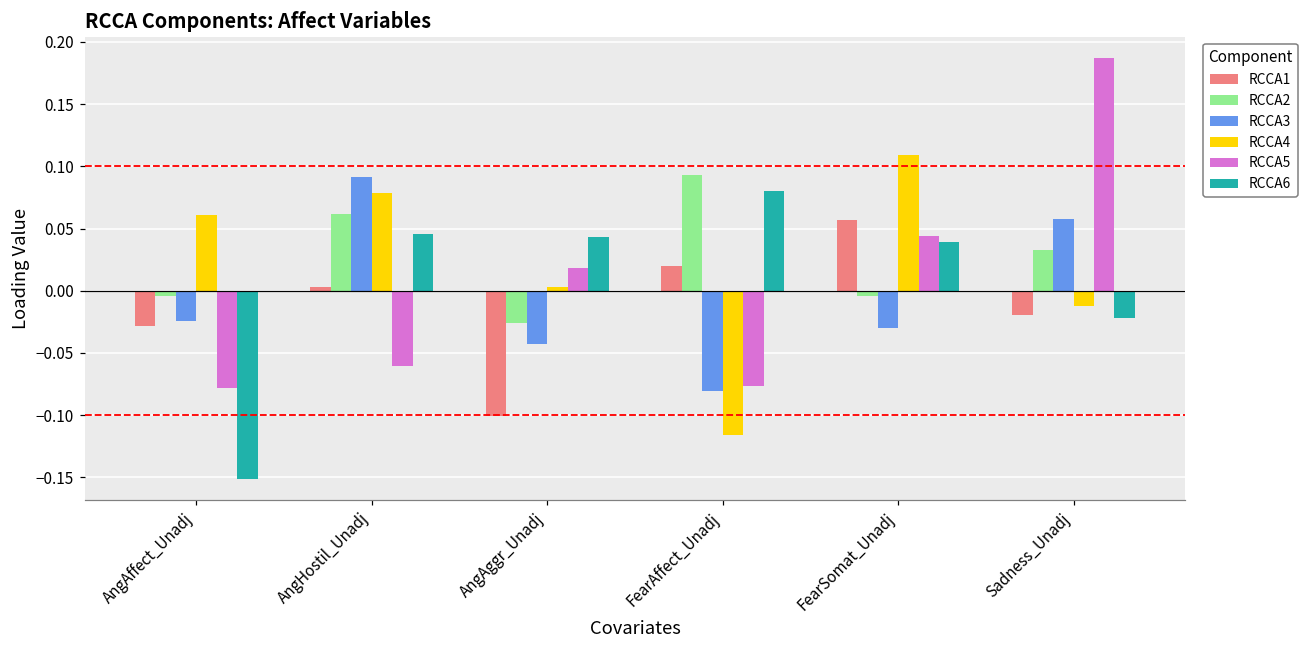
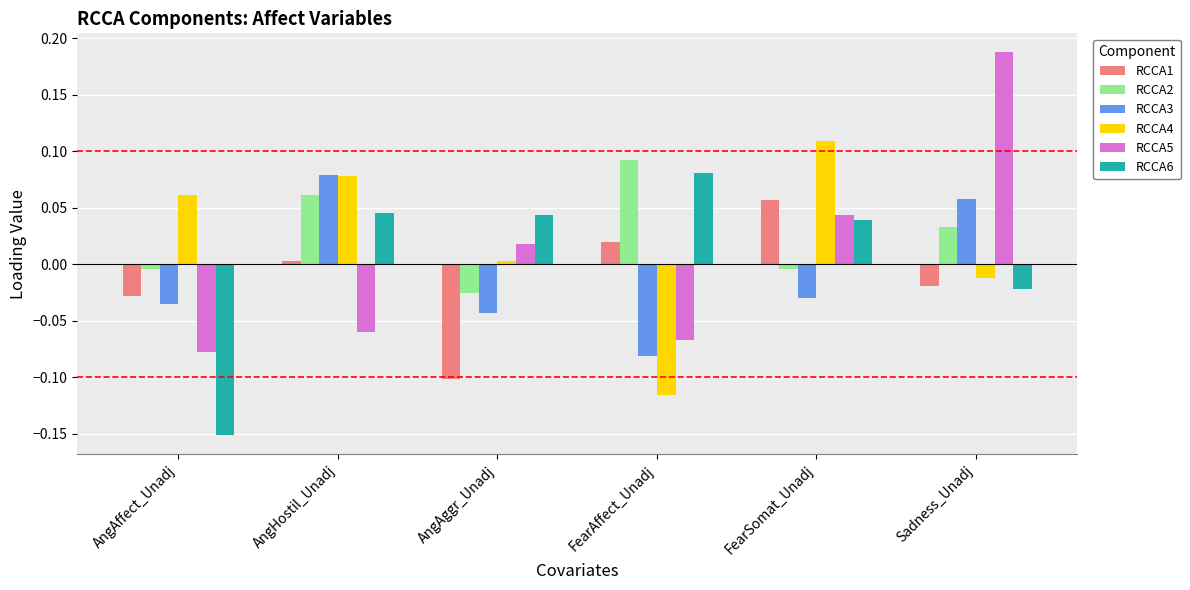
  {
    "RCCA1": {
      "AngAffect_Unadj": -0.028,
      "AngHostil_Unadj": 0.003,
      "AngAggr_Unadj": -0.101,
      "FearAffect_Unadj": 0.020,
      "FearSomat_Unadj": 0.057,
      "Sadness_Unadj": -0.019
    },
    "RCCA2": {
      "AngAffect_Unadj": -0.004,
      "AngHostil_Unadj": 0.062,
      "AngAggr_Unadj": -0.026,
      "FearAffect_Unadj": 0.093,
      "FearSomat_Unadj": -0.005,
      "Sadness_Unadj": 0.033
    },
    "RCCA3": {
-     "AngAffect_Unadj": -0.024,
-     "AngHostil_Unadj": 0.092,
+     "AngAffect_Unadj": -0.035,
+     "AngHostil_Unadj": 0.079,
      "AngAggr_Unadj": -0.043,
      "FearAffect_Unadj": -0.081,
      "FearSomat_Unadj": -0.030,
      "Sadness_Unadj": 0.058
    },
    "RCCA4": {
      "AngAffect_Unadj": 0.061,
      "AngHostil_Unadj": 0.078,
      "AngAggr_Unadj": 0.003,
      "FearAffect_Unadj": -0.116,
      "FearSomat_Unadj": 0.109,
      "Sadness_Unadj": -0.012
    },
    "RCCA5": {
      "AngAffect_Unadj": -0.078,
      "AngHostil_Unadj": -0.060,
      "AngAggr_Unadj": 0.018,
-     "FearAffect_Unadj": -0.077,
+     "FearAffect_Unadj": -0.067,
      "FearSomat_Unadj": 0.044,
      "Sadness_Unadj": 0.187
    },
    "RCCA6": {
      "AngAffect_Unadj": -0.151,
      "AngHostil_Unadj": 0.045,
      "AngAggr_Unadj": 0.043,
      "FearAffect_Unadj": 0.080,
      "FearSomat_Unadj": 0.039,
      "Sadness_Unadj": -0.022
    }
  }
